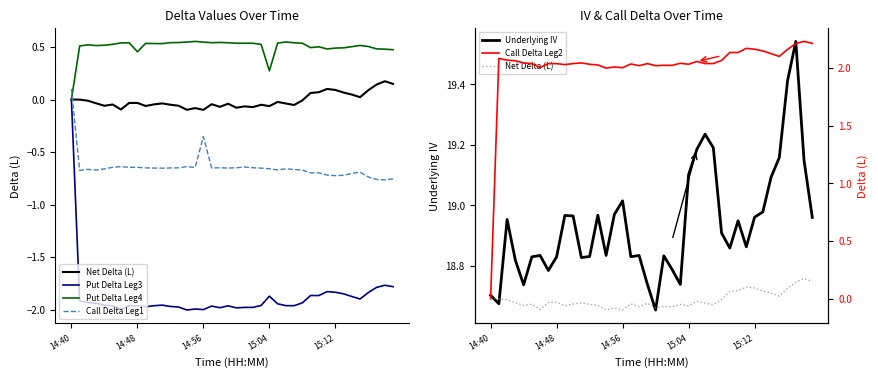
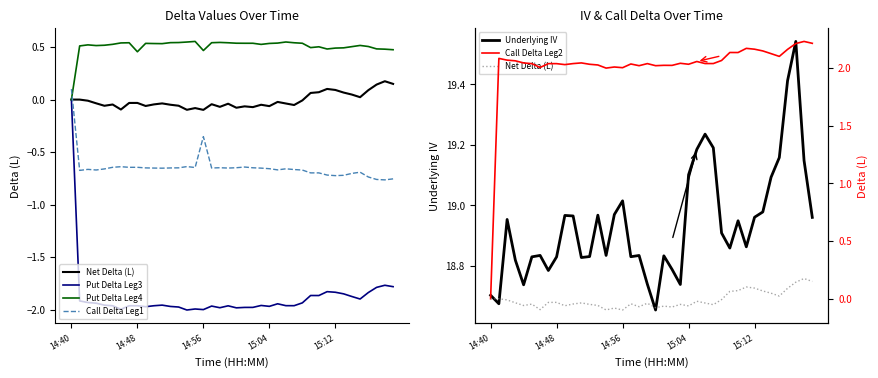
  {
    "Delta Values Over Time": {
      "Put Delta Leg3": {
        "14:56": -2.00,
-       "15:04": -1.87,
+       "15:04": -1.97,
        "15:12": -1.84
      },
      "Put Delta Leg4": {
        "14:48": 0.46,
-       "14:56": 0.55,
-       "15:04": 0.27,
+       "14:56": 0.47,
+       "15:04": 0.53,
        "15:12": 0.49
      },
      "Call Delta Leg1": {
        "14:40": 0.10,
        "14:48": -0.65,
        "14:56": -0.35,
        "15:04": -0.66,
        "15:12": -0.72
      }
    }
  }
